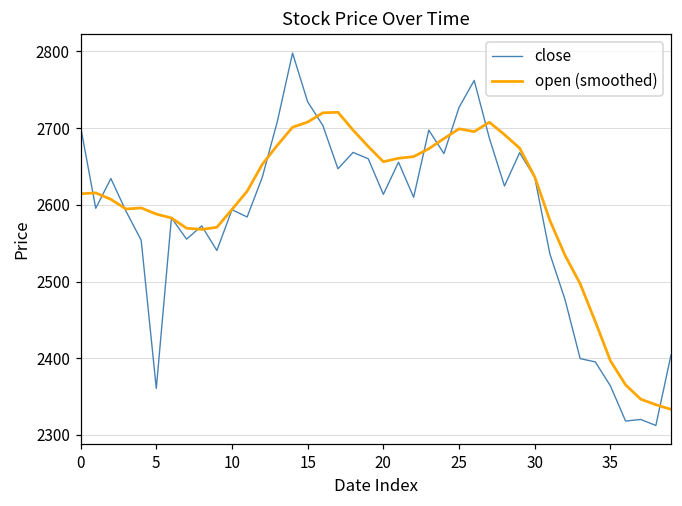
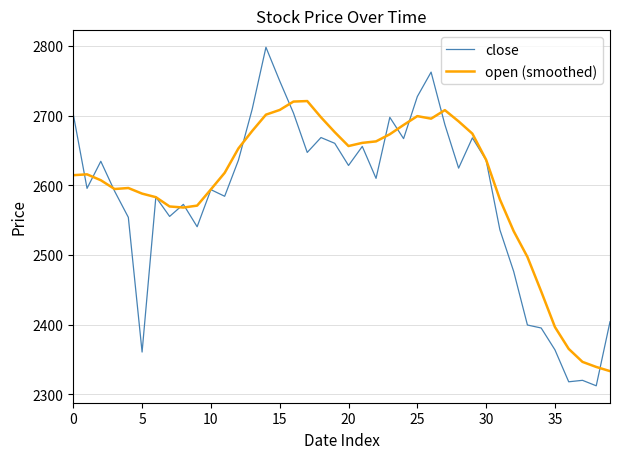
  {
    "close": {
      "0": 2700,
      "5": 2360,
-     "15": 2730,
-     "20": 2610,
+     "15": 2750,
+     "20": 2630,
      "25": 2730,
      "35": 2360
    },
    "open (smoothed)": {
      "0": 2610,
      "5": 2590,
      "15": 2710,
      "20": 2660,
      "25": 2700,
      "35": 2400
    }
  }
